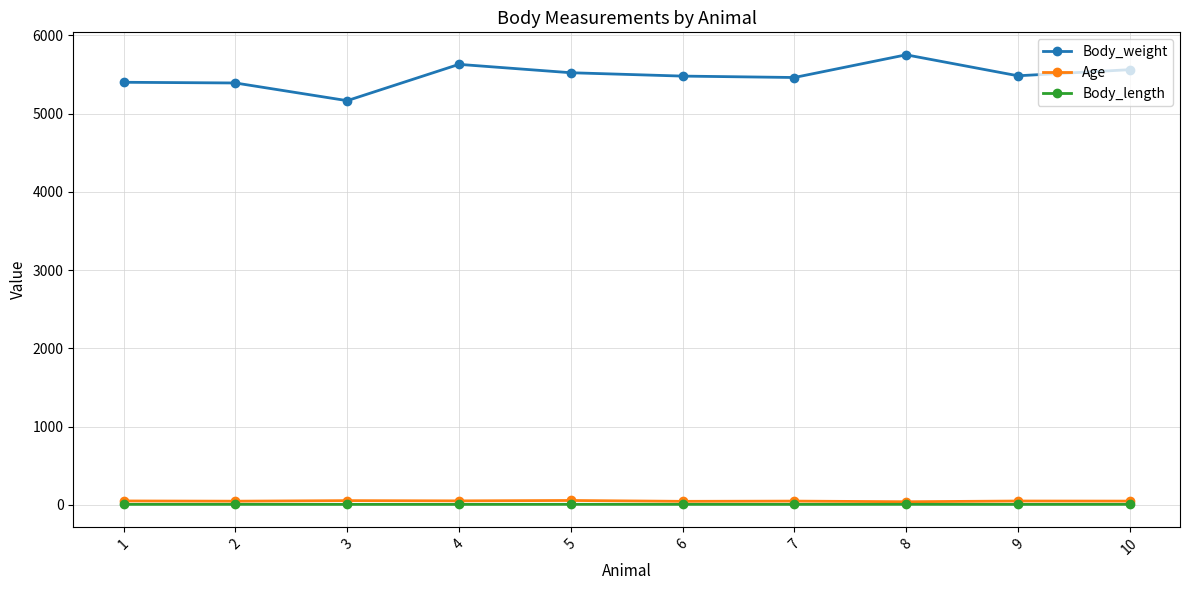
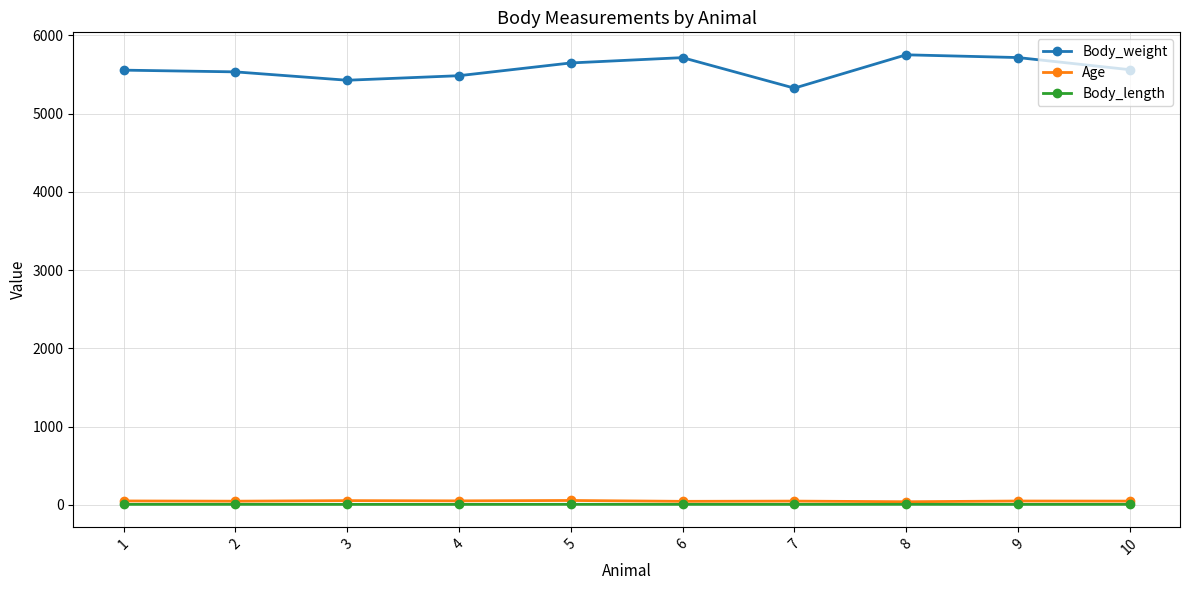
  {
    "Body_weight": {
-     "1": 5400,
-     "2": 5400,
-     "3": 5200,
-     "4": 5600,
-     "5": 5500,
-     "6": 5500,
-     "7": 5500,
+     "1": 5600,
+     "2": 5500,
+     "3": 5400,
+     "4": 5500,
+     "5": 5600,
+     "6": 5700,
+     "7": 5300,
      "8": 5800,
-     "9": 5500
+     "9": 5700
    },
    "Age": {
      "1": 100,
      "2": 0,
      "3": 100,
      "4": 100,
      "5": 100,
      "6": 0,
      "7": 0,
      "8": 0,
      "9": 100,
      "10": 0
    },
    "Body_length": {
      "1": 0,
      "2": 0,
      "3": 0,
      "4": 0,
      "5": 0,
      "6": 0,
      "7": 0,
      "8": 0,
      "9": 0,
      "10": 0
    }
  }
